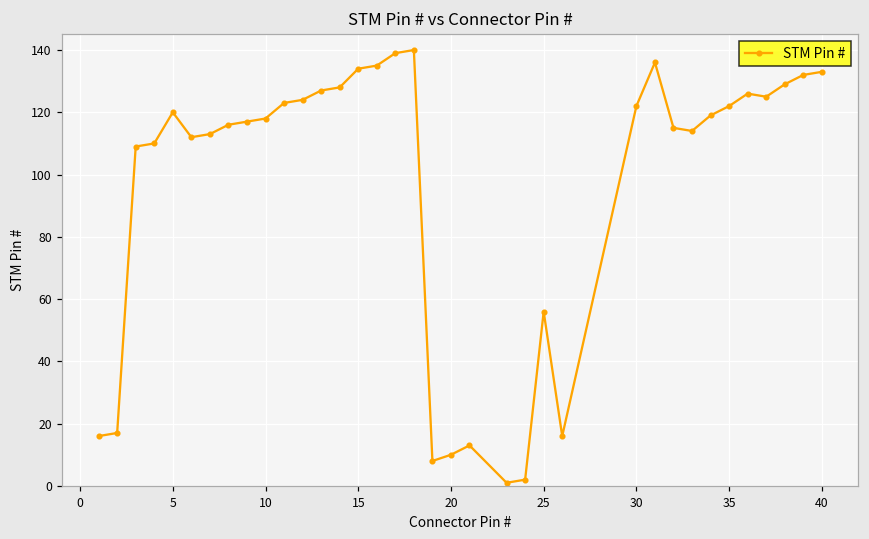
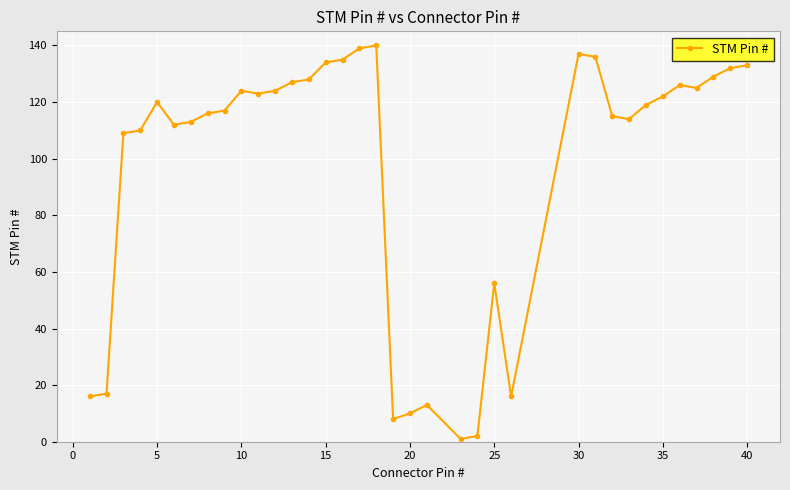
  {
    "5": 120,
-   "10": 118,
+   "10": 124,
    "15": 134,
    "20": 10,
    "25": 56,
-   "30": 122,
+   "30": 137,
    "35": 122,
    "40": 133
  }
